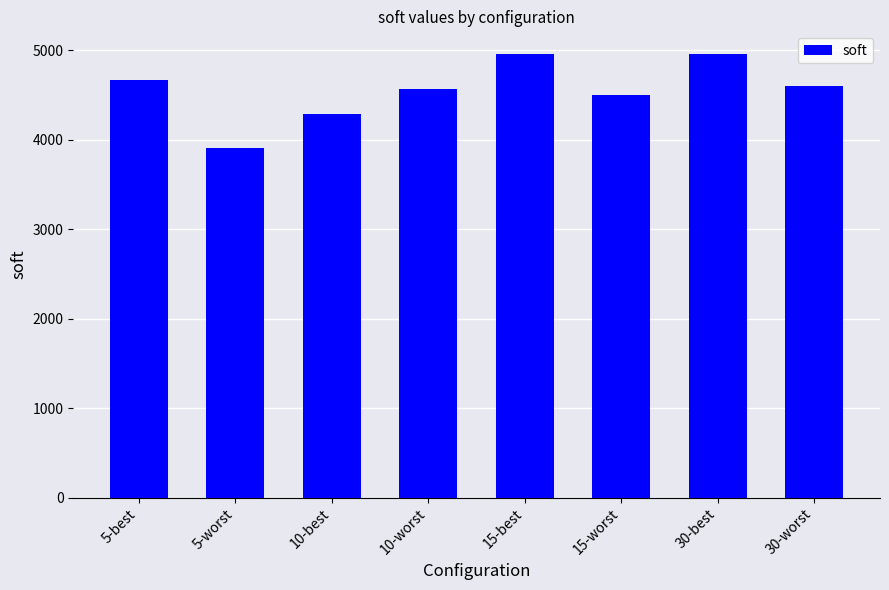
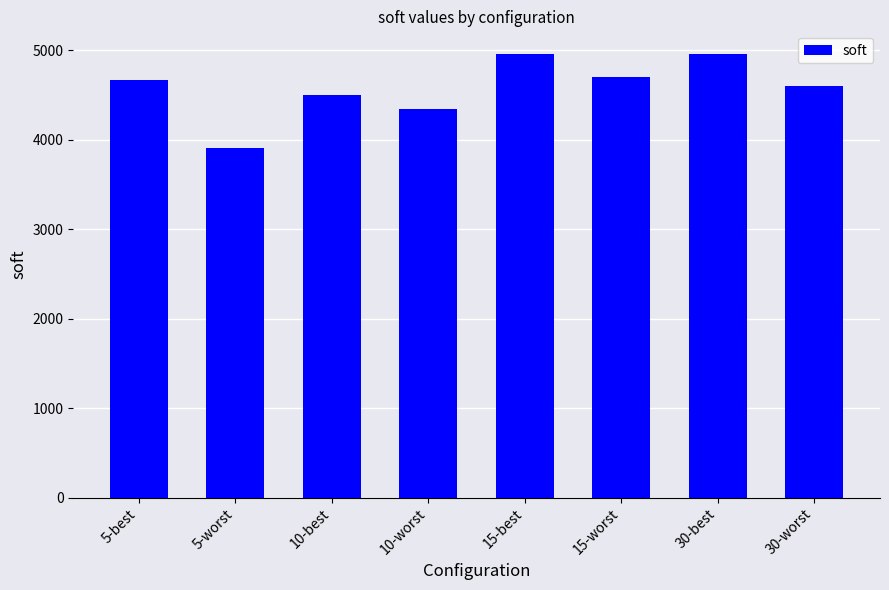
  {
    "5-best": 4700,
    "5-worst": 3900,
-   "10-best": 4300,
-   "10-worst": 4600,
+   "10-best": 4500,
+   "10-worst": 4300,
    "15-best": 5000,
-   "15-worst": 4500,
+   "15-worst": 4700,
    "30-best": 5000,
    "30-worst": 4600
  }
